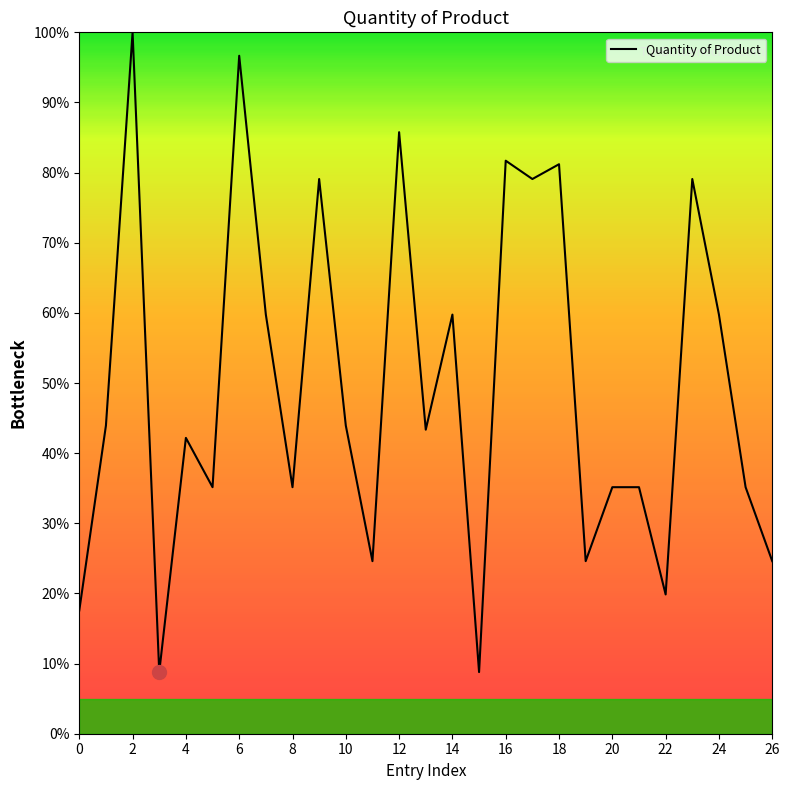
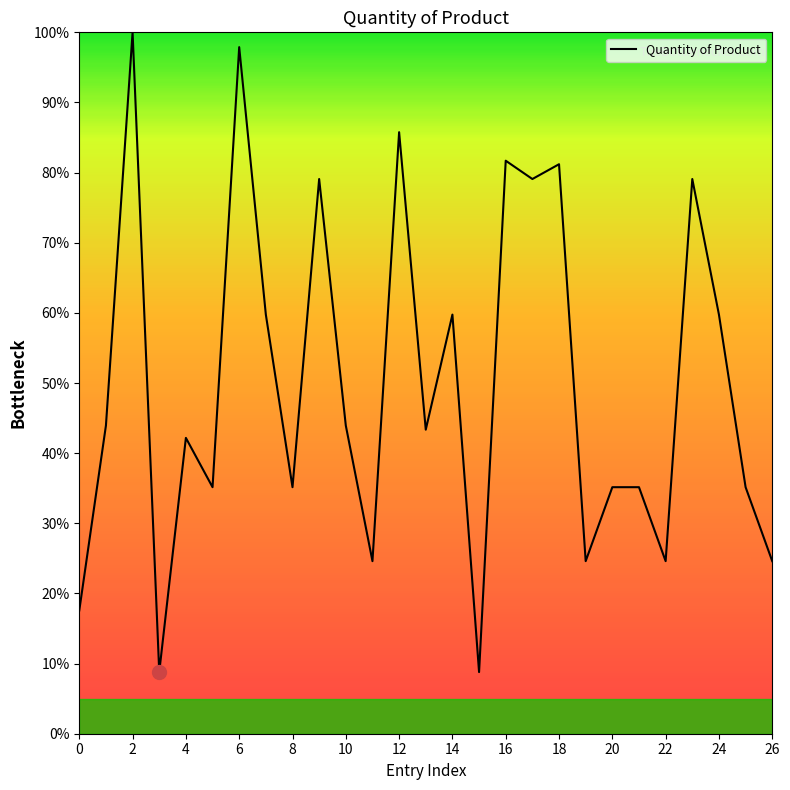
  {
    "Quantity of Product": {
      "0": "18%",
      "2": "100%",
      "4": "42%",
-     "6": "97%",
+     "6": "98%",
      "8": "35%",
      "10": "44%",
      "12": "86%",
      "14": "60%",
      "16": "82%",
      "18": "81%",
      "20": "35%",
-     "22": "20%",
+     "22": "25%",
      "24": "60%",
      "26": "25%"
    }
  }
